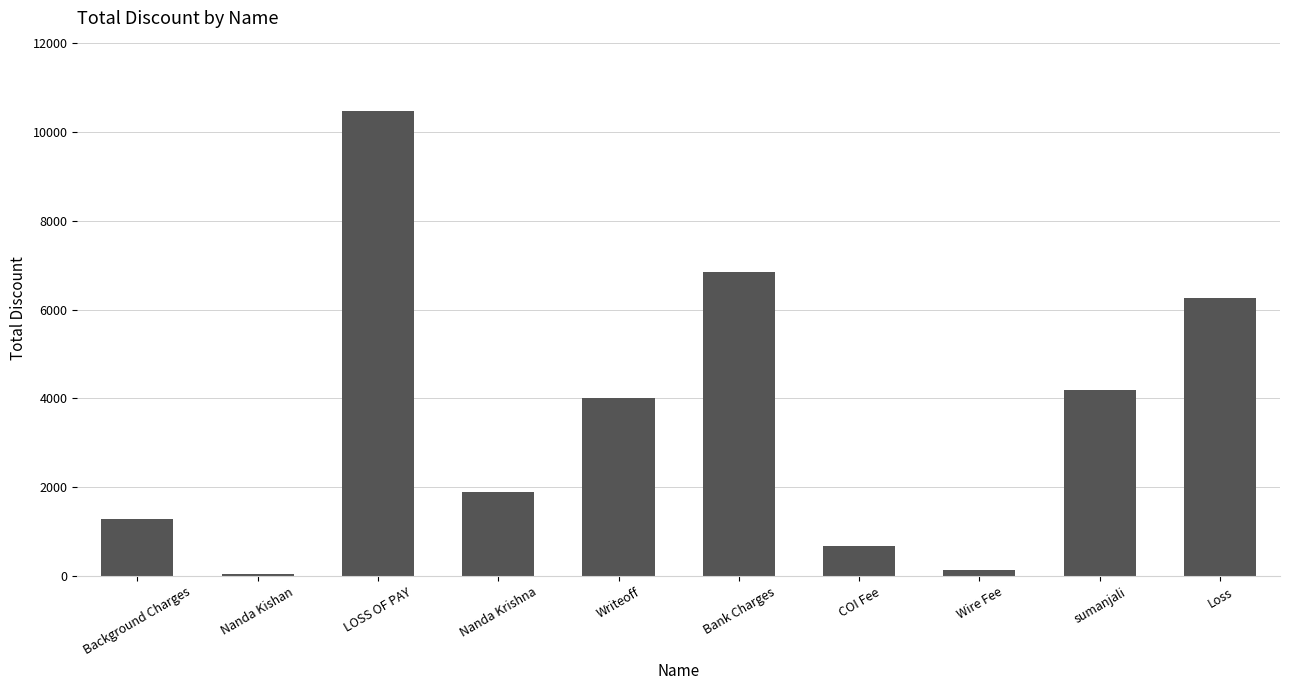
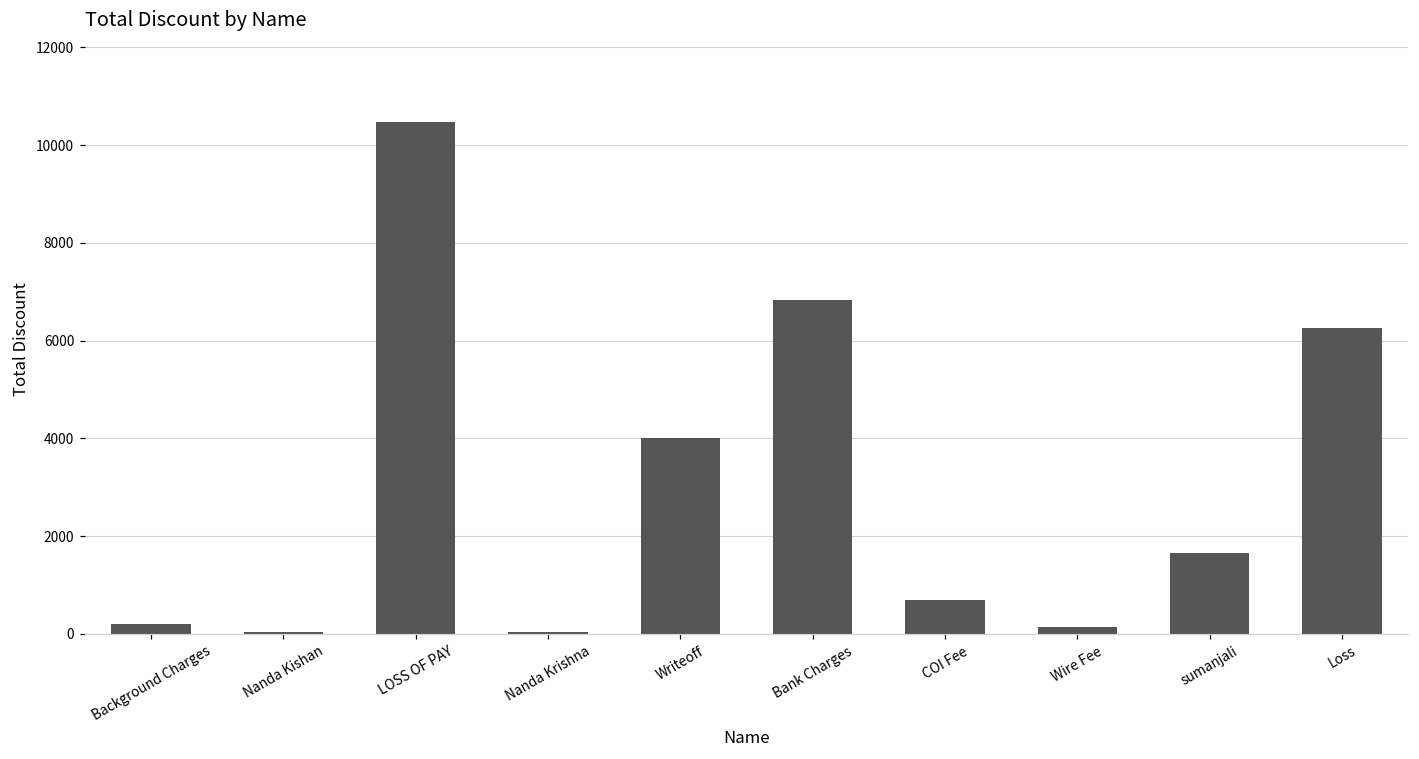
  {
-   "Background Charges": 1300,
+   "Background Charges": 200,
    "LOSS OF PAY": 10500,
-   "Nanda Krishna": 1900,
+   "Nanda Krishna": 0,
    "Writeoff": 4000,
    "Bank Charges": 6800,
    "COI Fee": 700,
    "Wire Fee": 100,
-   "sumanjali": 4200,
+   "sumanjali": 1700,
    "Loss": 6300
  }
